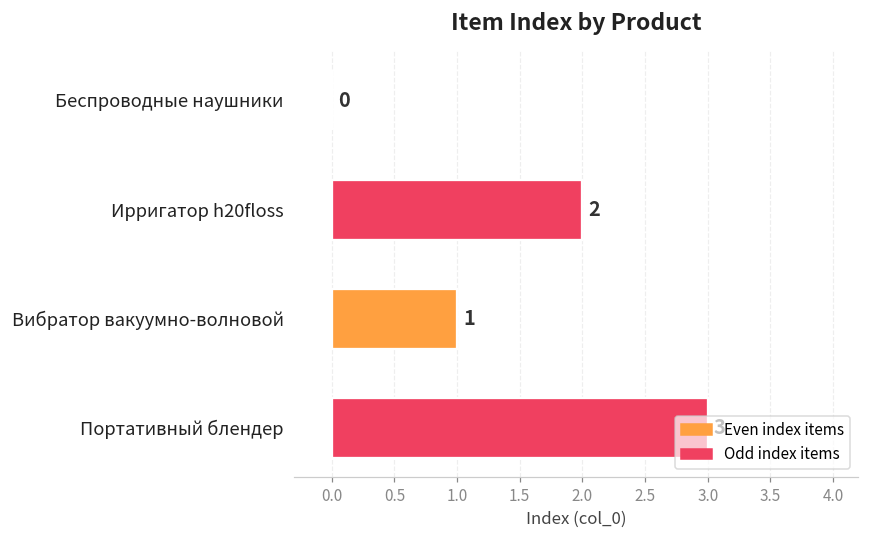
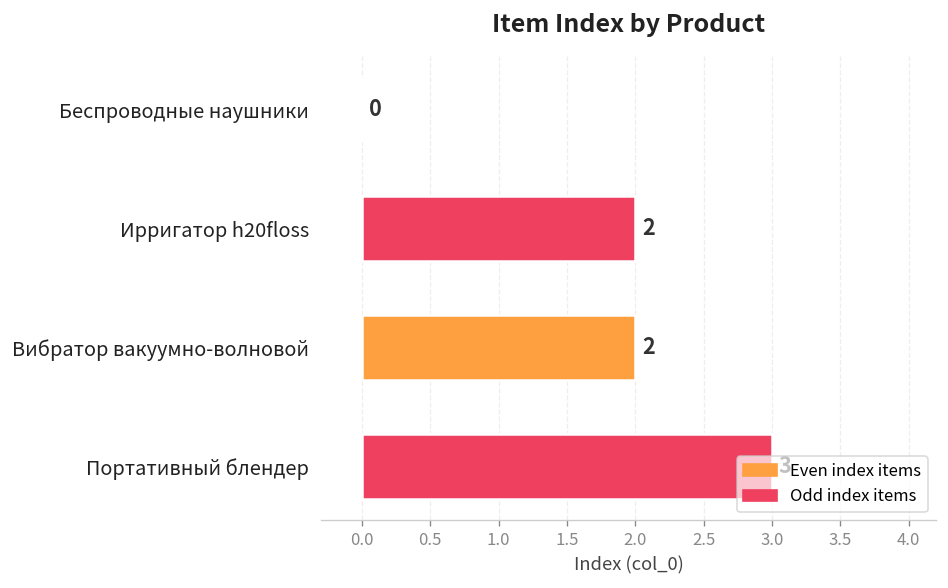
  {
    "Беспроводные наушники": 0,
    "Ирригатор h20floss": 2,
-   "Вибратор вакуумно-волновой": 1
+   "Вибратор вакуумно-волновой": 2
  }
